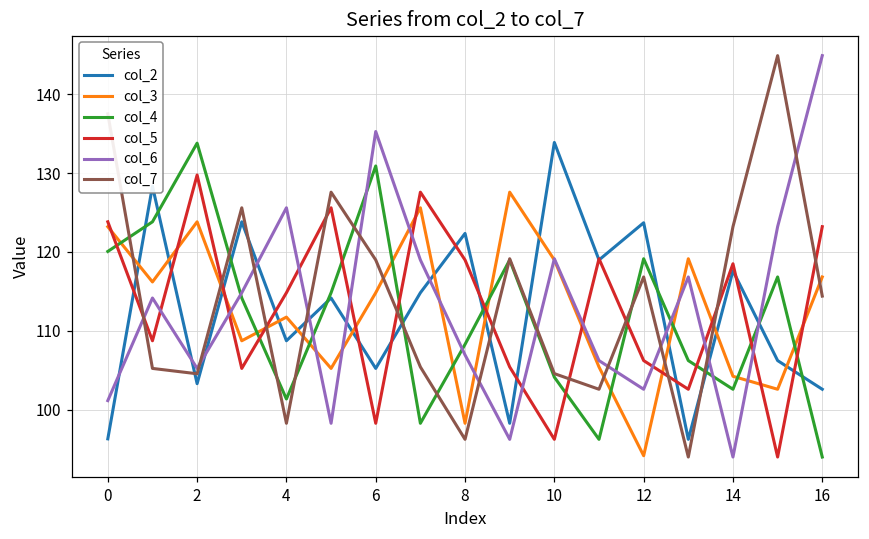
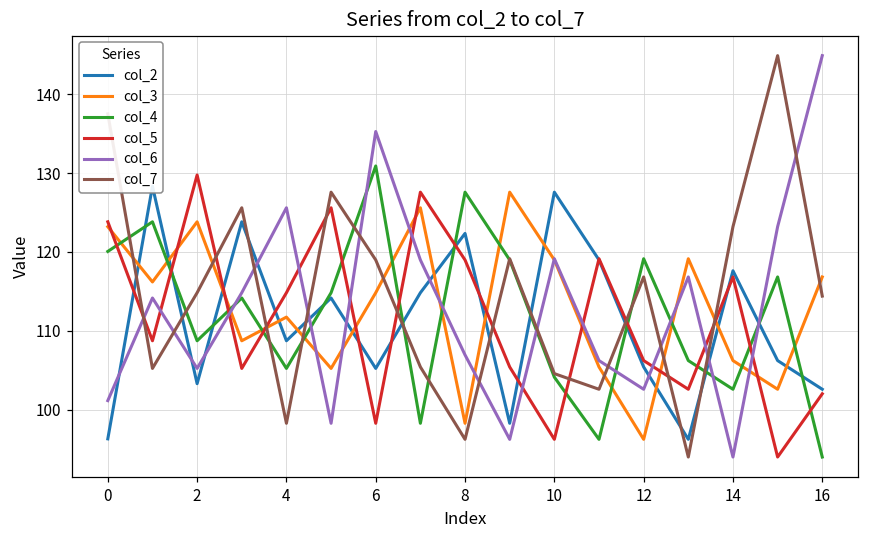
  {
    "col_2": {
      "0": 96,
      "2": 103,
      "4": 109,
      "6": 105,
      "8": 122,
-     "10": 134,
-     "12": 124,
+     "10": 128,
+     "12": 105,
      "14": 118,
      "16": 103
    },
    "col_3": {
      "0": 123,
      "2": 124,
      "4": 112,
      "6": 115,
      "8": 98,
-     "12": 94,
-     "14": 104,
+     "12": 96,
+     "14": 106,
      "16": 117
    },
    "col_4": {
      "0": 120,
-     "2": 134,
-     "4": 101,
+     "2": 109,
+     "4": 105,
      "6": 131,
-     "8": 108,
+     "8": 128,
      "10": 104,
      "12": 119,
      "14": 103,
      "16": 94
    },
    "col_5": {
      "0": 124,
      "2": 130,
      "4": 115,
      "6": 98,
      "8": 119,
      "10": 96,
      "12": 106,
-     "14": 118,
-     "16": 123
+     "14": 117,
+     "16": 102
    },
    "col_6": {
      "0": 101,
      "2": 105,
      "4": 126,
      "6": 135,
      "8": 107,
      "12": 103,
      "14": 94,
      "16": 145
    },
    "col_7": {
-     "2": 105,
+     "2": 115,
      "4": 98,
      "6": 119,
      "8": 96,
      "10": 105,
      "12": 117,
      "14": 123,
      "16": 114
    }
  }
